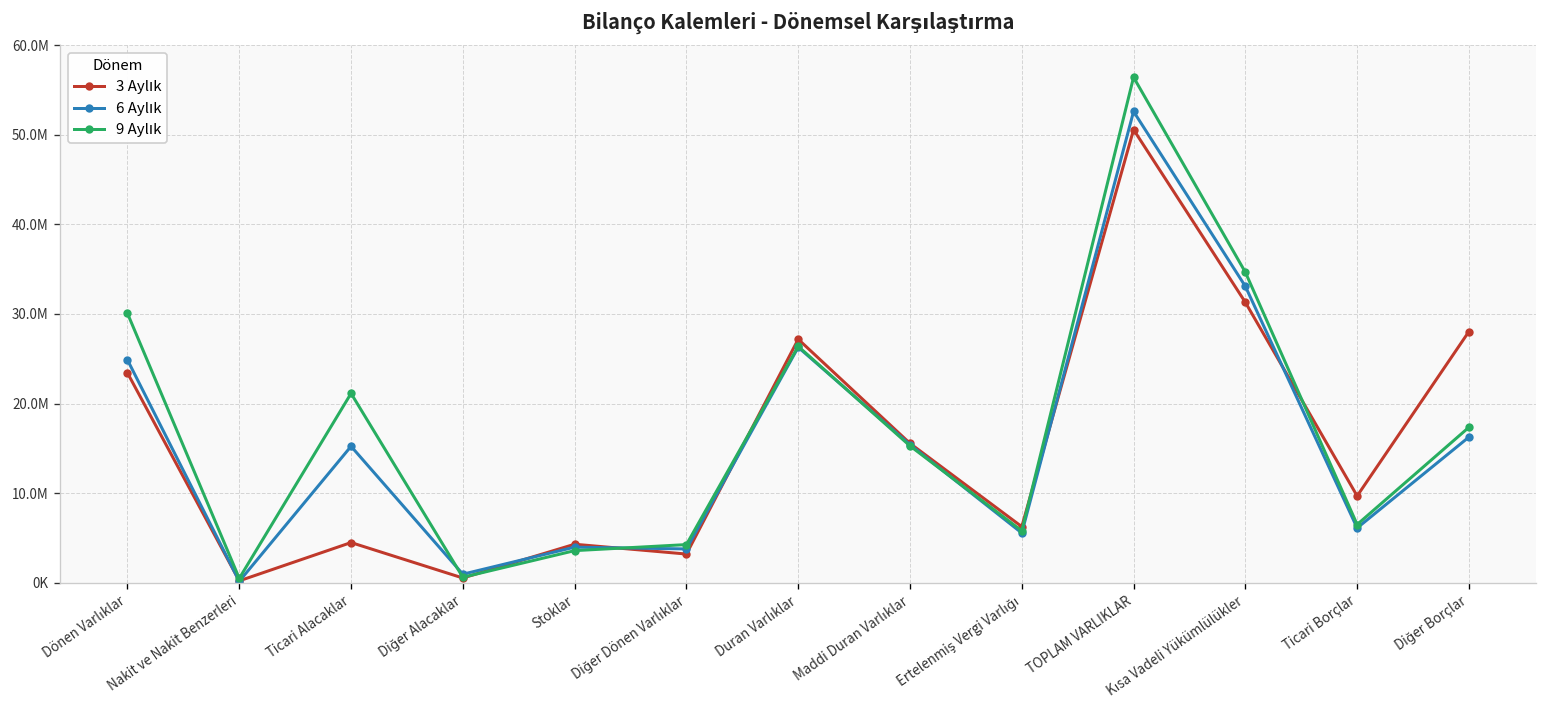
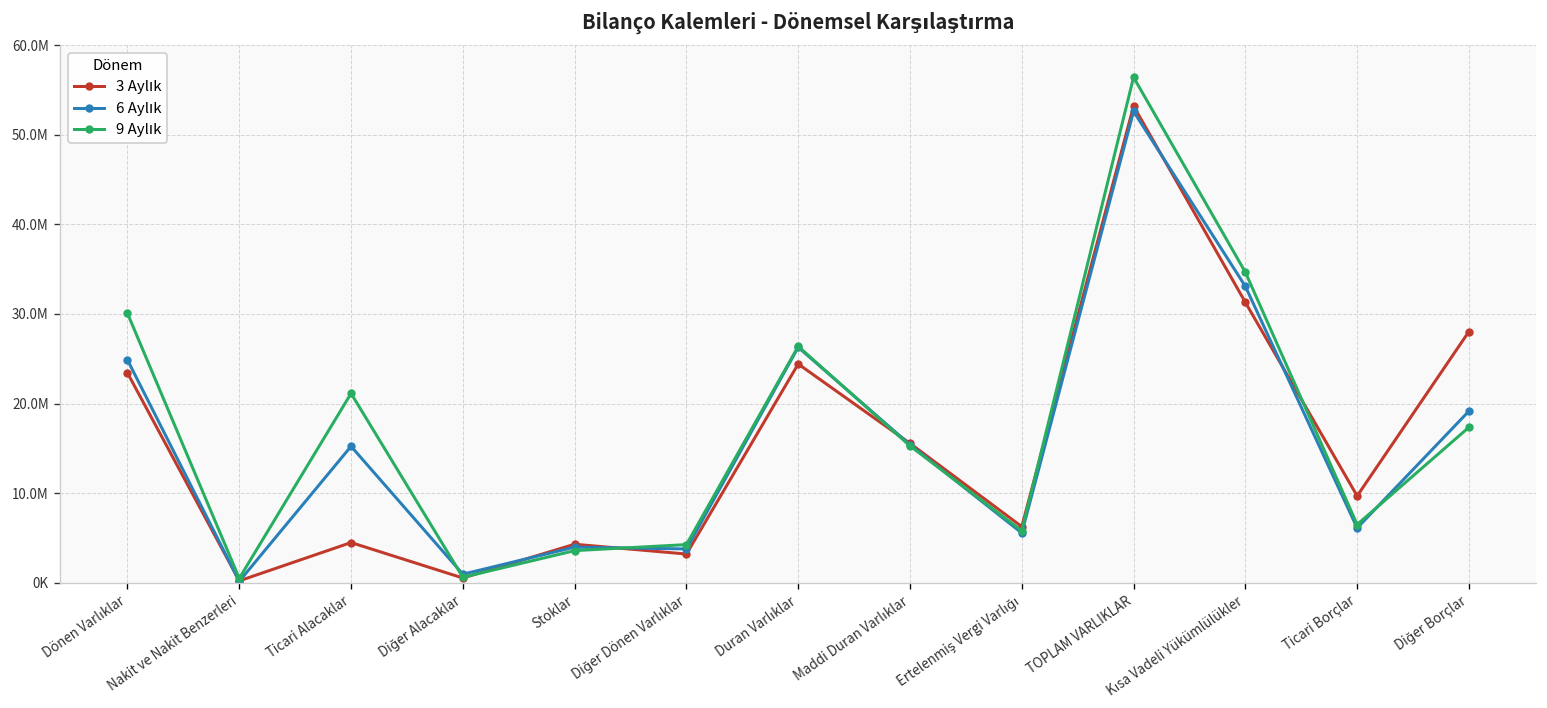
  {
    "3 Aylık": {
      "Dönen Varlıklar": 23000000,
      "Ticari Alacaklar": 4000000,
      "Diğer Dönen Varlıklar": 3000000,
-     "Duran Varlıklar": 27000000,
+     "Duran Varlıklar": 24000000,
      "Ertelenmiş Vergi Varlığı": 6000000,
-     "TOPLAM VARLIKLAR": 51000000,
+     "TOPLAM VARLIKLAR": 53000000,
      "Kısa Vadeli Yükümlülükler": 31000000,
      "Ticari Borçlar": 10000000,
      "Diğer Borçlar": 28000000
    },
    "6 Aylık": {
      "Dönen Varlıklar": 25000000,
      "Ticari Alacaklar": 15000000,
      "Diğer Alacaklar": 1000000,
      "Diğer Dönen Varlıklar": 4000000,
      "TOPLAM VARLIKLAR": 53000000,
      "Kısa Vadeli Yükümlülükler": 33000000,
      "Ticari Borçlar": 6000000,
-     "Diğer Borçlar": 16000000
+     "Diğer Borçlar": 19000000
    },
    "9 Aylık": {
      "Dönen Varlıklar": 30000000,
      "Ticari Alacaklar": 21000000,
      "Stoklar": 4000000,
      "Diğer Dönen Varlıklar": 4000000,
      "TOPLAM VARLIKLAR": 56000000,
      "Kısa Vadeli Yükümlülükler": 35000000,
      "Ticari Borçlar": 6000000,
      "Diğer Borçlar": 17000000
    }
  }
